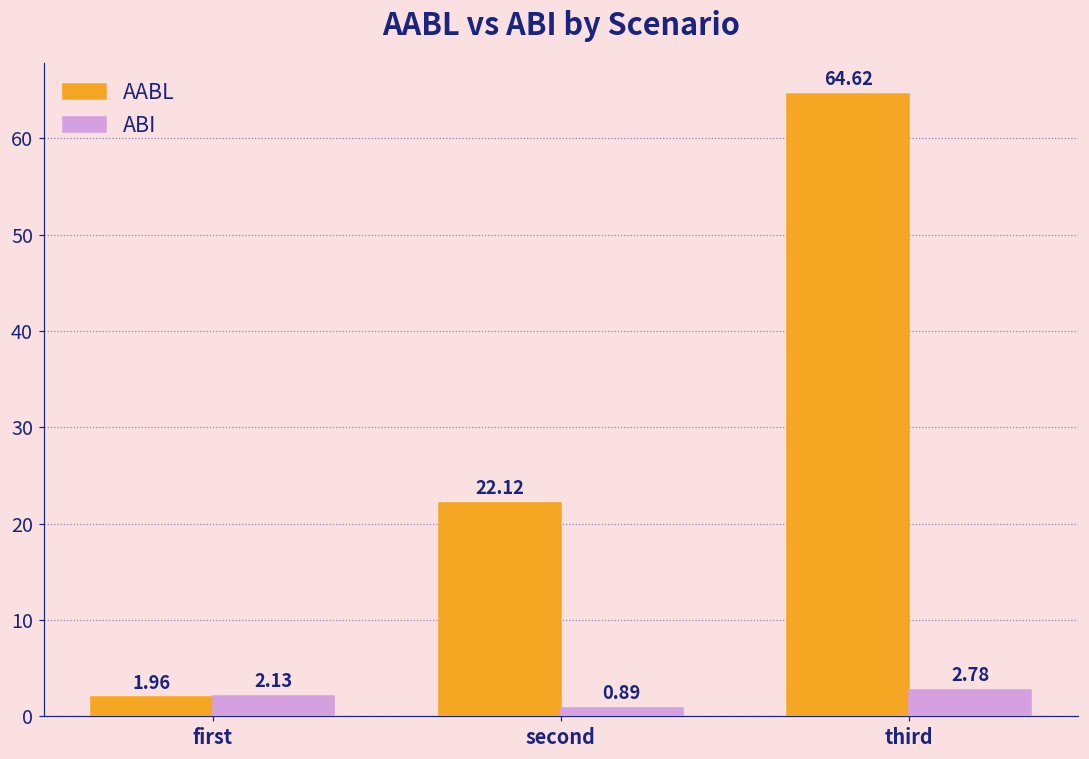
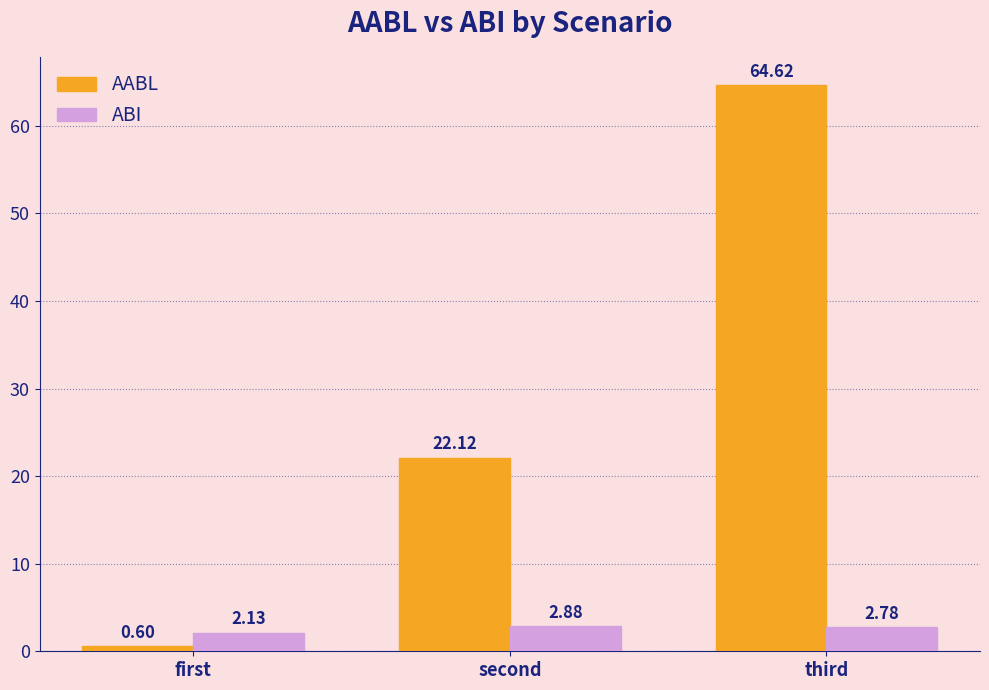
  {
    "AABL": {
-     "first": 1.96,
+     "first": 0.60,
      "second": 22.12,
      "third": 64.62
    },
    "ABI": {
      "first": 2.13,
-     "second": 0.89,
+     "second": 2.88,
      "third": 2.78
    }
  }
